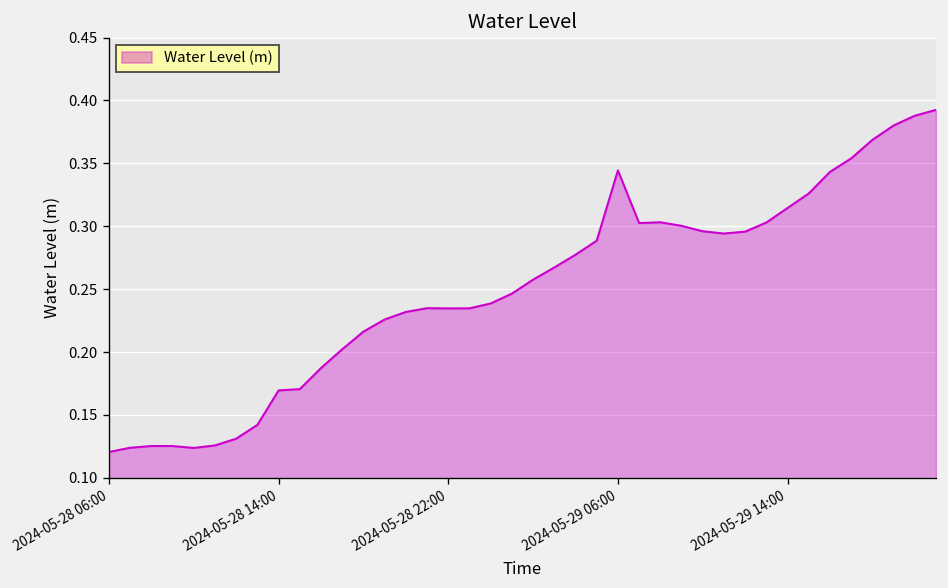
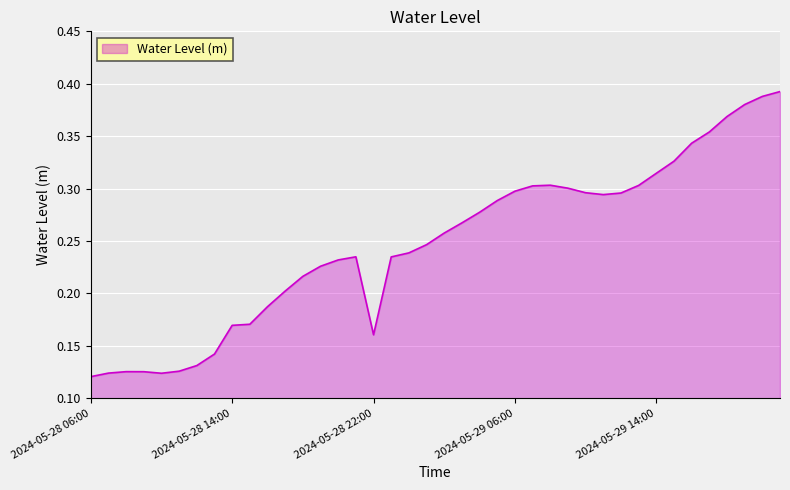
  {
    "2024-05-28 06:00": 0.121,
    "2024-05-28 14:00": 0.170,
-   "2024-05-28 22:00": 0.235,
-   "2024-05-29 06:00": 0.344,
+   "2024-05-28 22:00": 0.161,
+   "2024-05-29 06:00": 0.298,
    "2024-05-29 14:00": 0.315
  }
